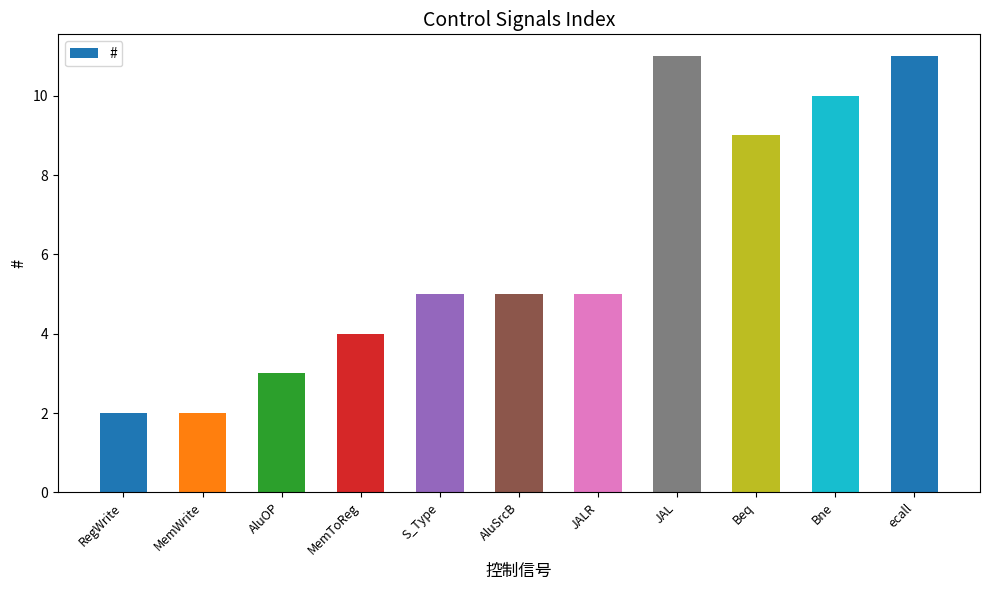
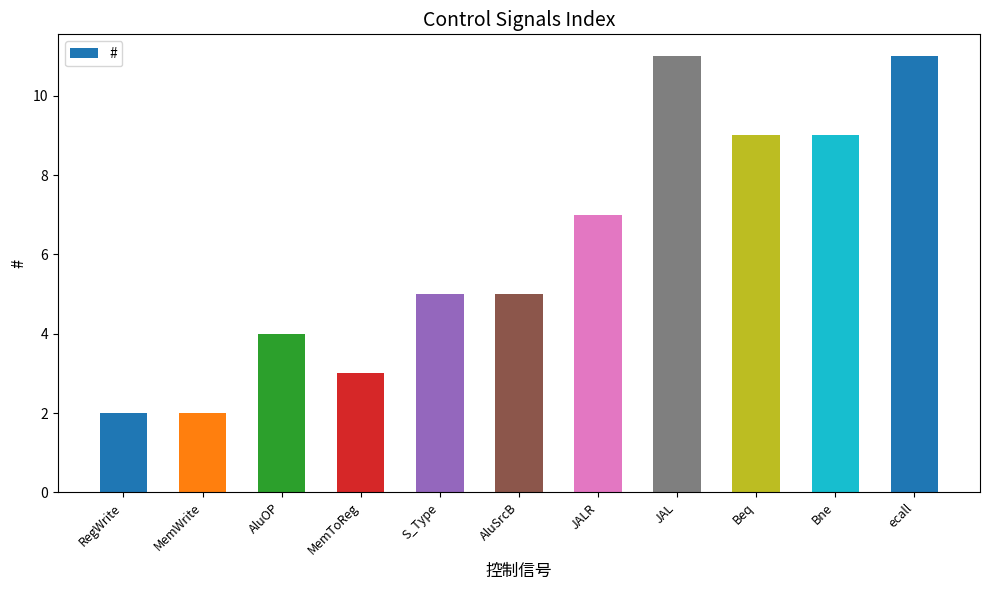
  {
    "RegWrite": 2,
    "MemWrite": 2,
-   "AluOP": 3,
-   "MemToReg": 4,
+   "AluOP": 4,
+   "MemToReg": 3,
    "S_Type": 5,
    "AluSrcB": 5,
-   "JALR": 5,
+   "JALR": 7,
    "JAL": 11,
    "Beq": 9,
-   "Bne": 10,
+   "Bne": 9,
    "ecall": 11
  }
